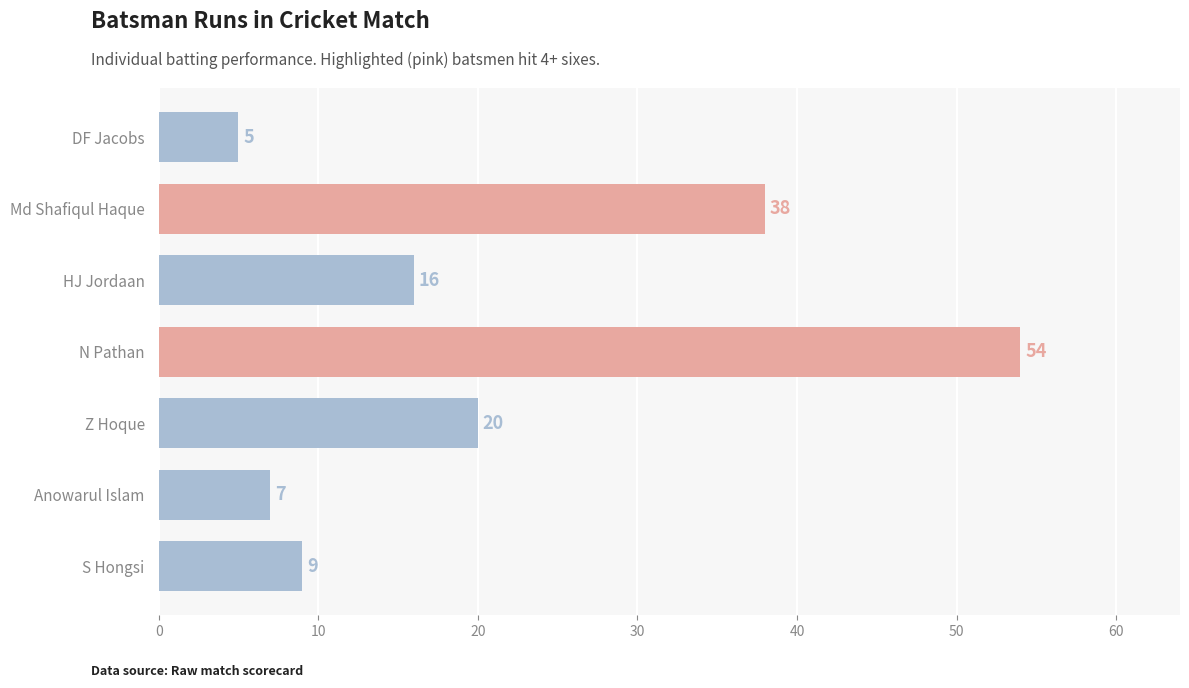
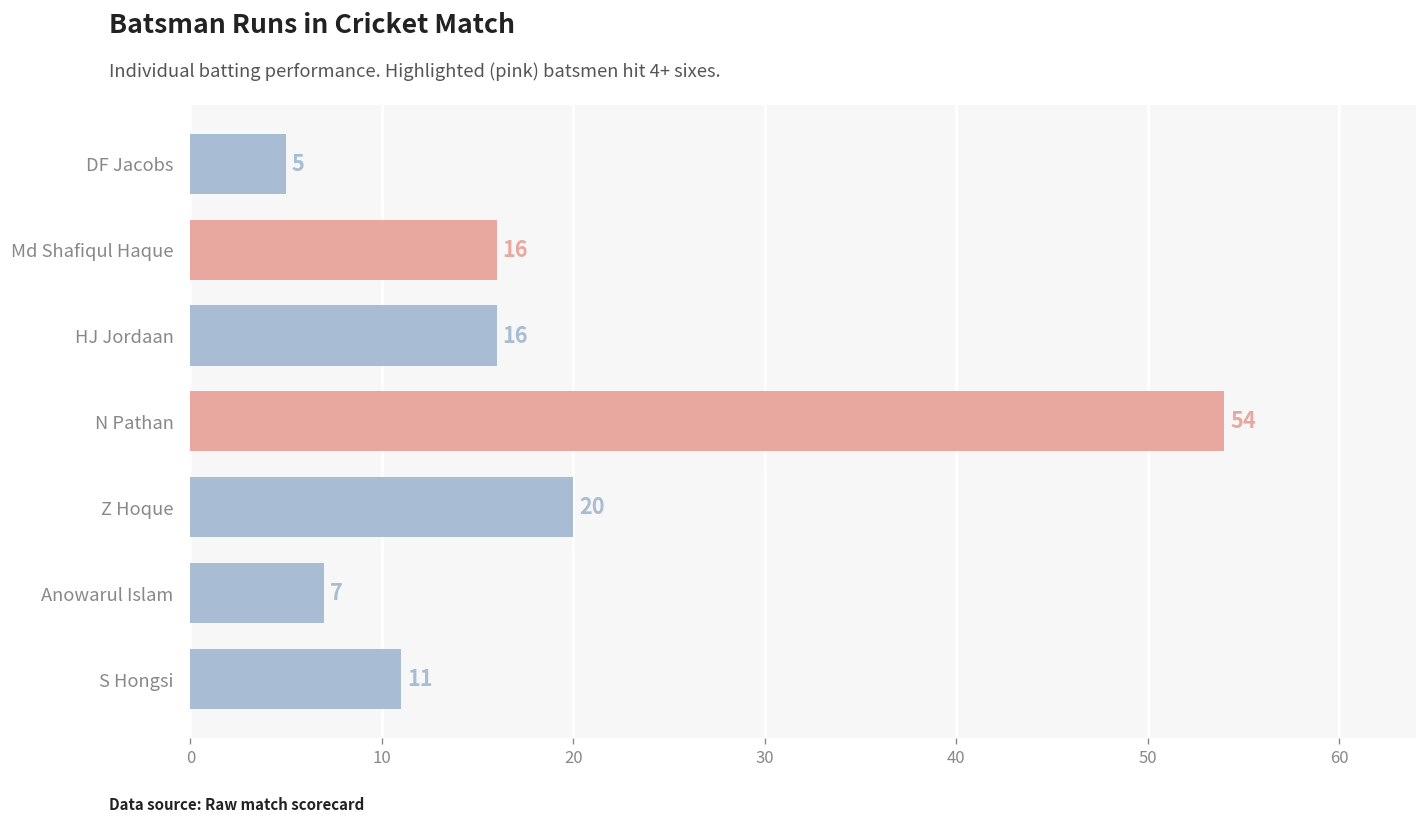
  {
    "DF Jacobs": 5,
-   "Md Shafiqul Haque": 38,
+   "Md Shafiqul Haque": 16,
    "HJ Jordaan": 16,
    "N Pathan": 54,
    "Z Hoque": 20,
    "Anowarul Islam": 7,
-   "S Hongsi": 9
+   "S Hongsi": 11
  }
